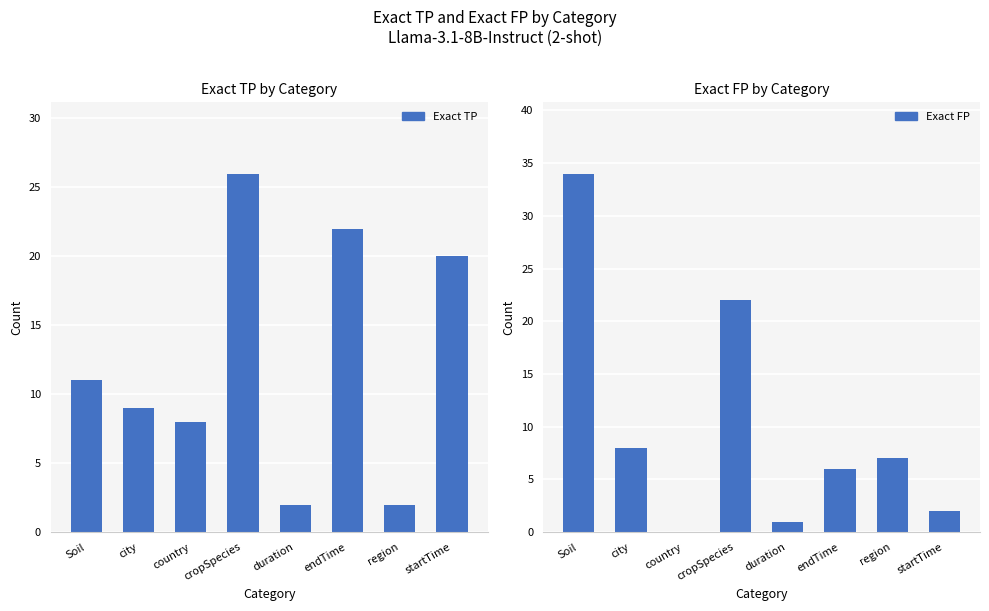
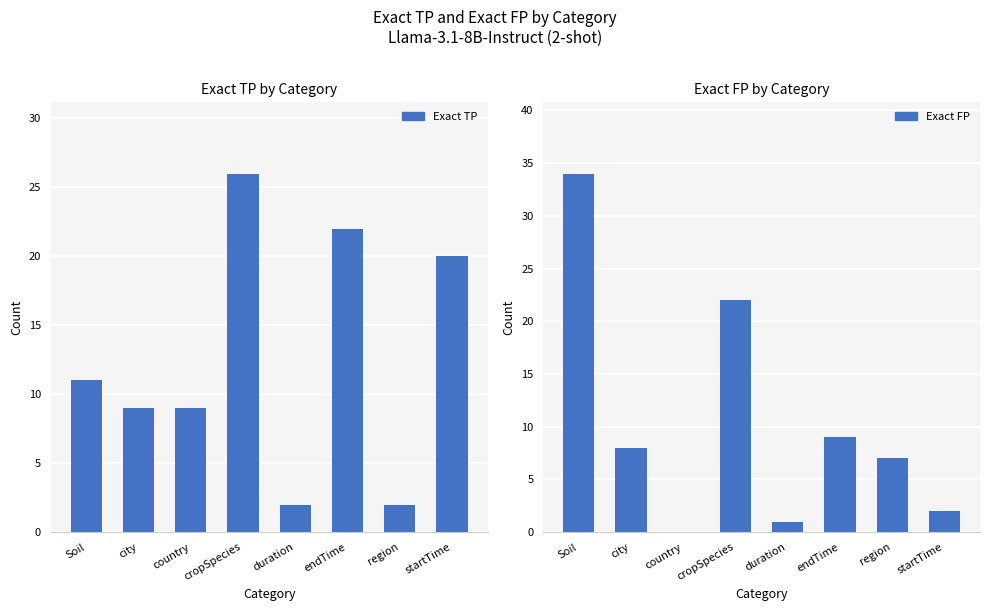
  {
    "Exact TP by Category": {
      "Soil": 11,
      "city": 9,
-     "country": 8,
+     "country": 9,
      "cropSpecies": 26,
      "duration": 2,
      "endTime": 22,
      "region": 2,
      "startTime": 20
    },
    "Exact FP by Category": {
      "Soil": 34,
      "city": 8,
      "country": 0,
      "cropSpecies": 22,
      "duration": 1,
-     "endTime": 6,
+     "endTime": 9,
      "region": 7,
      "startTime": 2
    }
  }
